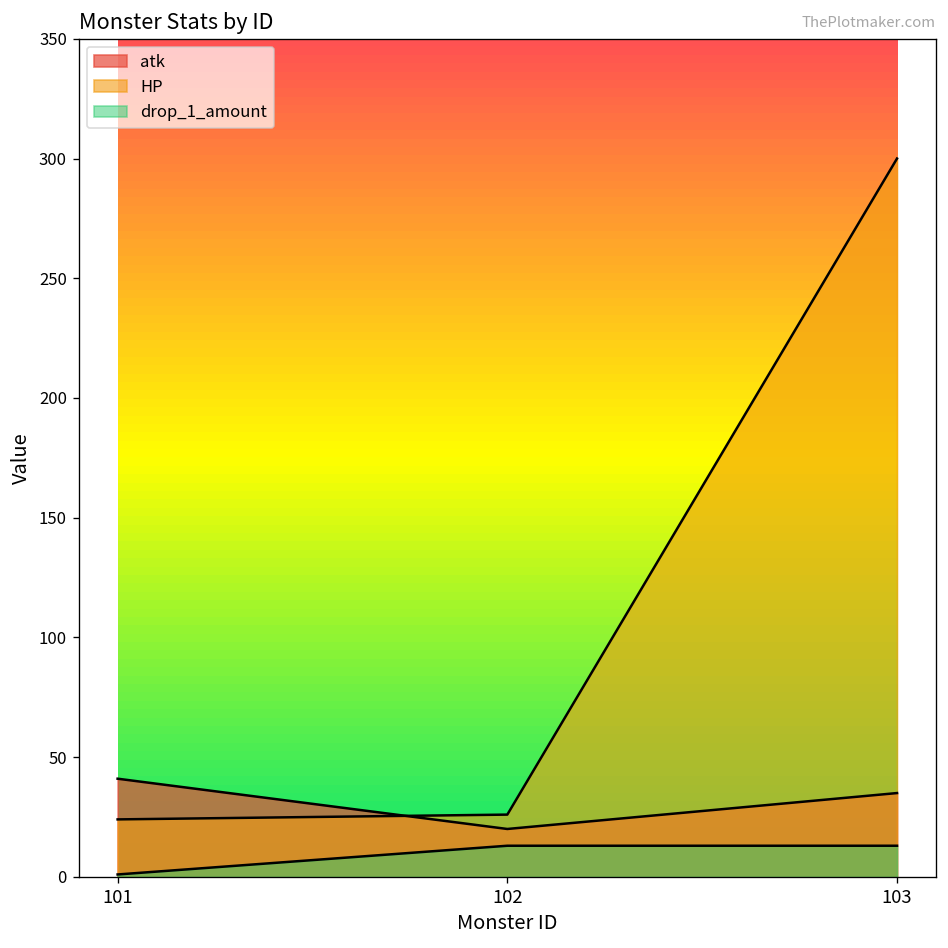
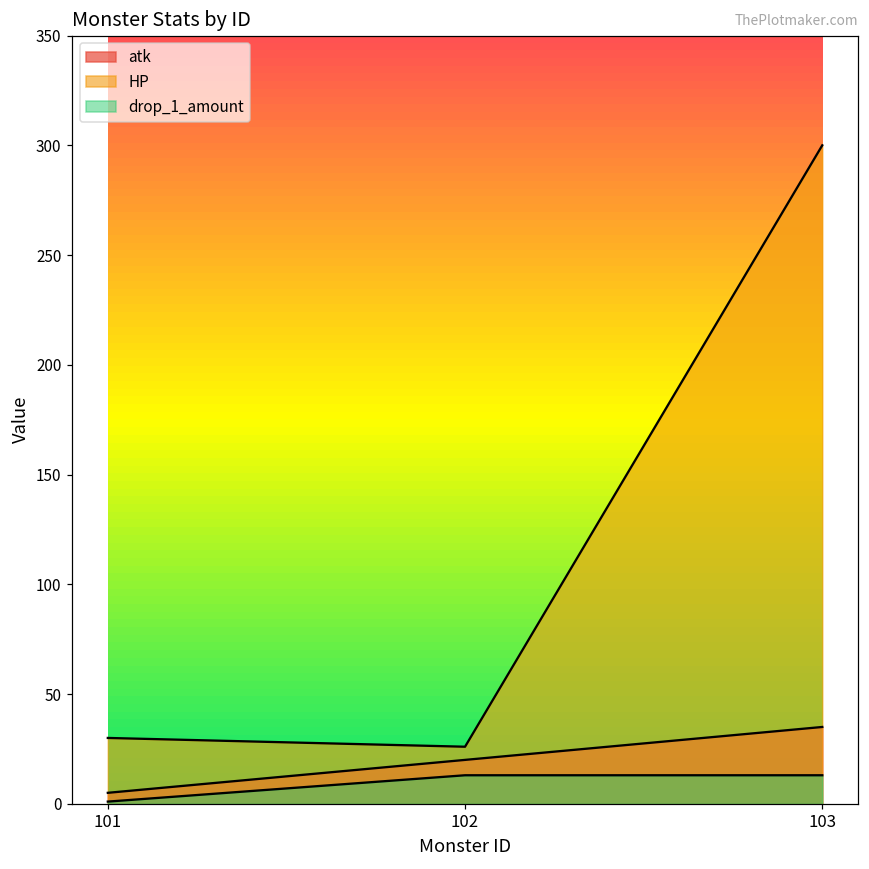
  {
    "atk": {
-     "101": 41,
+     "101": 5,
      "102": 20,
      "103": 35
    },
    "HP": {
-     "101": 24,
+     "101": 30,
      "102": 26,
      "103": 300
    },
    "drop_1_amount": {
      "101": 1,
      "102": 13,
      "103": 13
    }
  }
